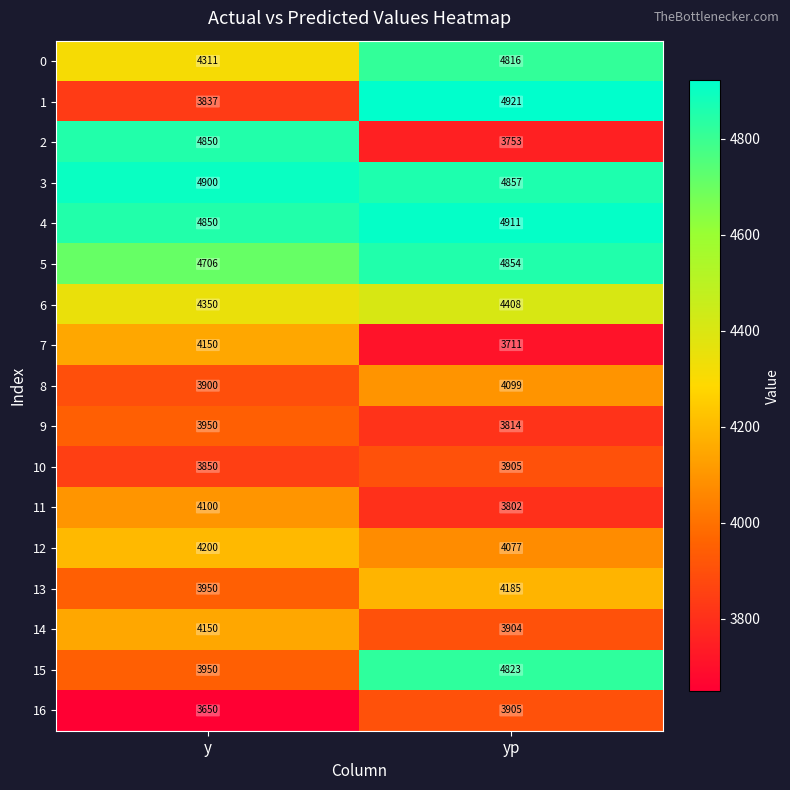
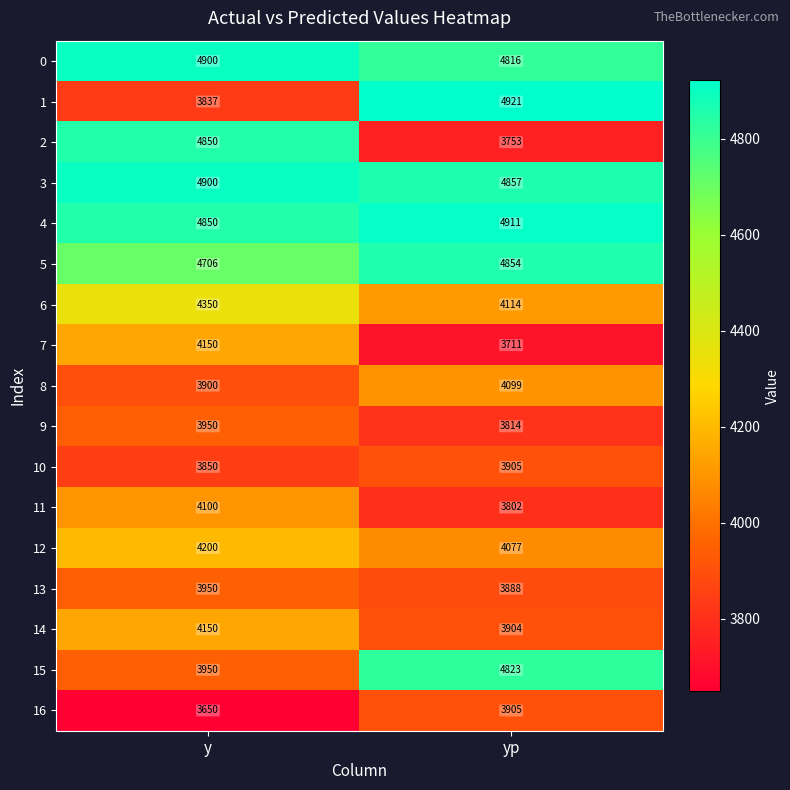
  {
    "0": {
-     "y": 4311
+     "y": 4900
    },
    "6": {
-     "yp": 4408
+     "yp": 4114
    },
    "13": {
-     "yp": 4185
+     "yp": 3888
    }
  }
